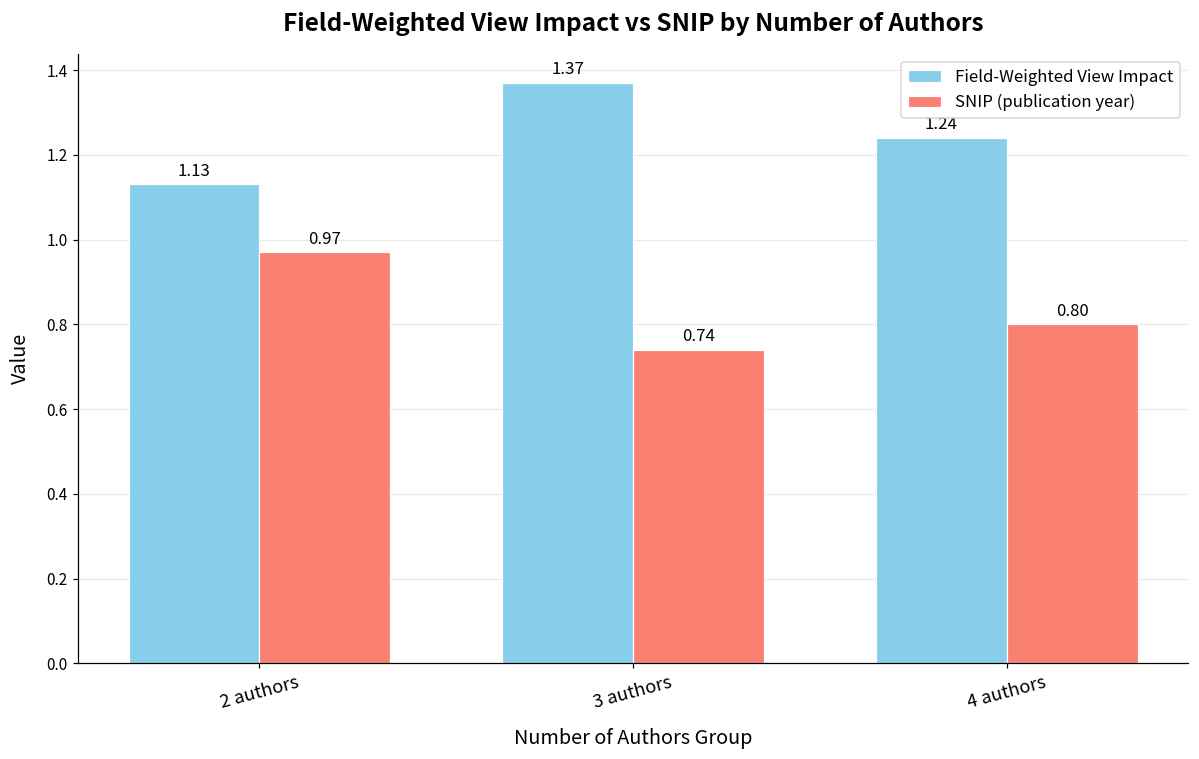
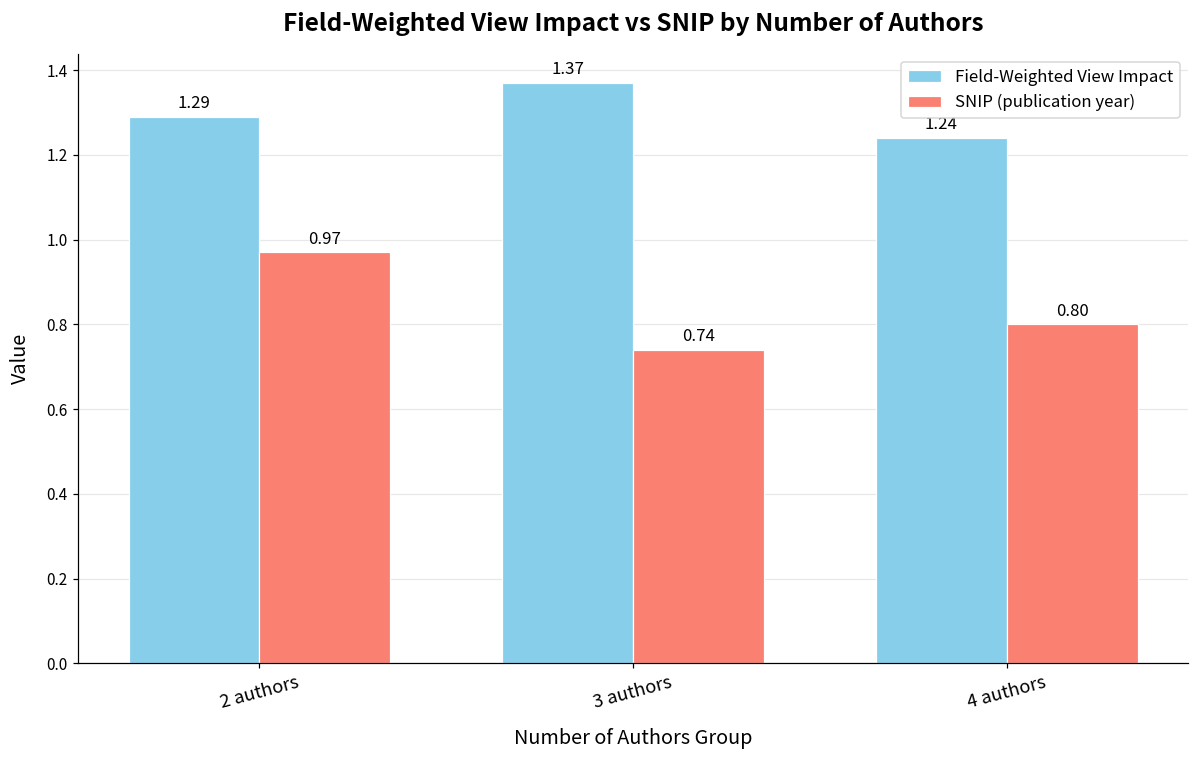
  {
    "Field-Weighted View Impact": {
-     "2 authors": 1.13,
+     "2 authors": 1.29,
      "3 authors": 1.37
    },
    "SNIP (publication year)": {
      "2 authors": 0.97,
      "3 authors": 0.74,
      "4 authors": 0.80
    }
  }
